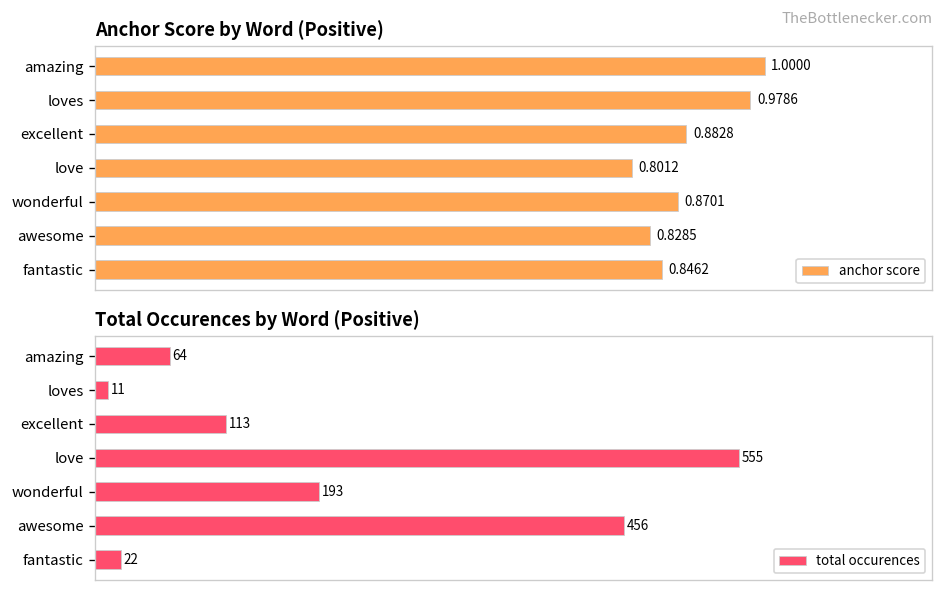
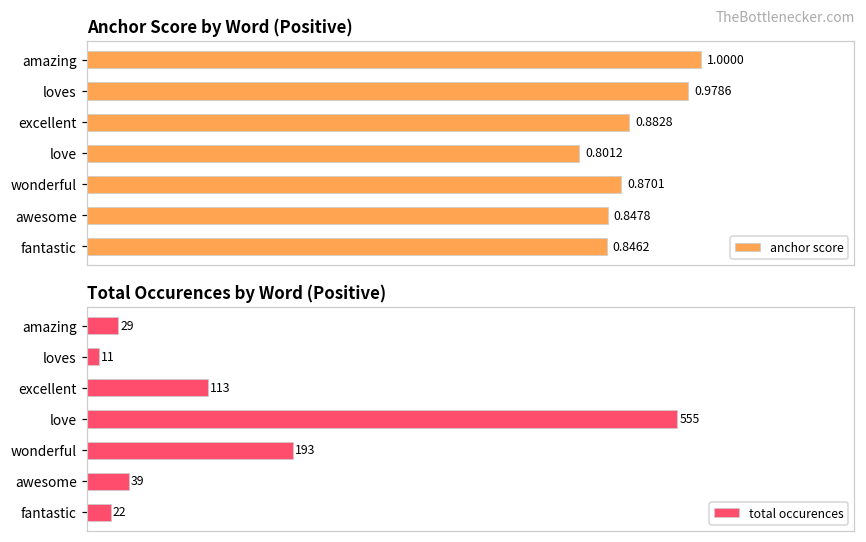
  {
    "Anchor Score by Word (Positive)": {
      "amazing": 1.0000,
      "loves": 0.9786,
      "excellent": 0.8828,
      "love": 0.8012,
      "wonderful": 0.8701,
-     "awesome": 0.8285,
+     "awesome": 0.8478,
      "fantastic": 0.8462
    },
    "Total Occurences by Word (Positive)": {
-     "amazing": 64,
+     "amazing": 29,
      "loves": 11,
      "excellent": 113,
      "love": 555,
      "wonderful": 193,
-     "awesome": 456,
+     "awesome": 39,
      "fantastic": 22
    }
  }
